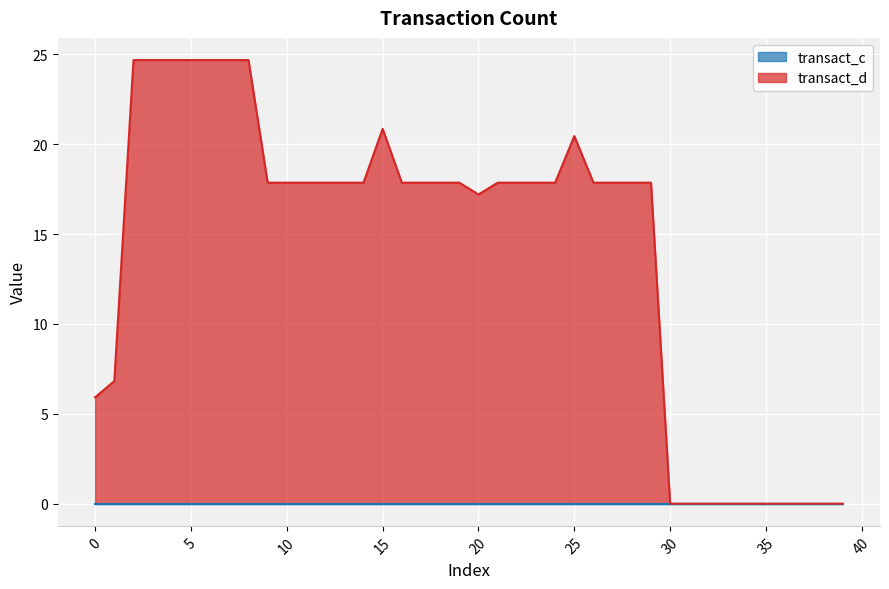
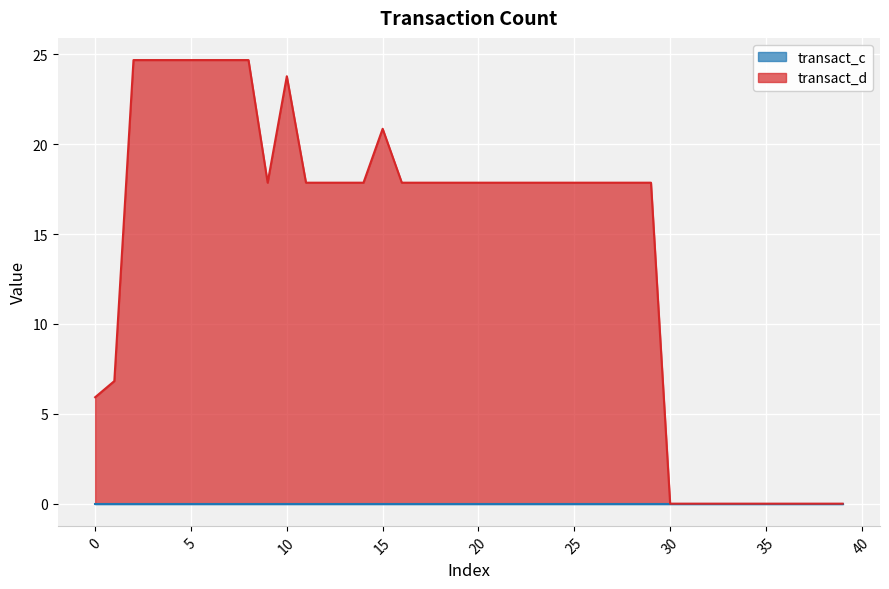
  {
    "transact_c": {
      "0": 0.0,
      "5": 0.0,
      "10": 0.0,
      "15": 0.0,
      "20": 0.0,
      "25": 0.0
    },
    "transact_d": {
      "0": 5.9,
      "5": 24.7,
-     "10": 17.9,
+     "10": 23.8,
      "15": 20.9,
-     "20": 17.2,
-     "25": 20.5
+     "20": 17.9,
+     "25": 17.9
    }
  }
